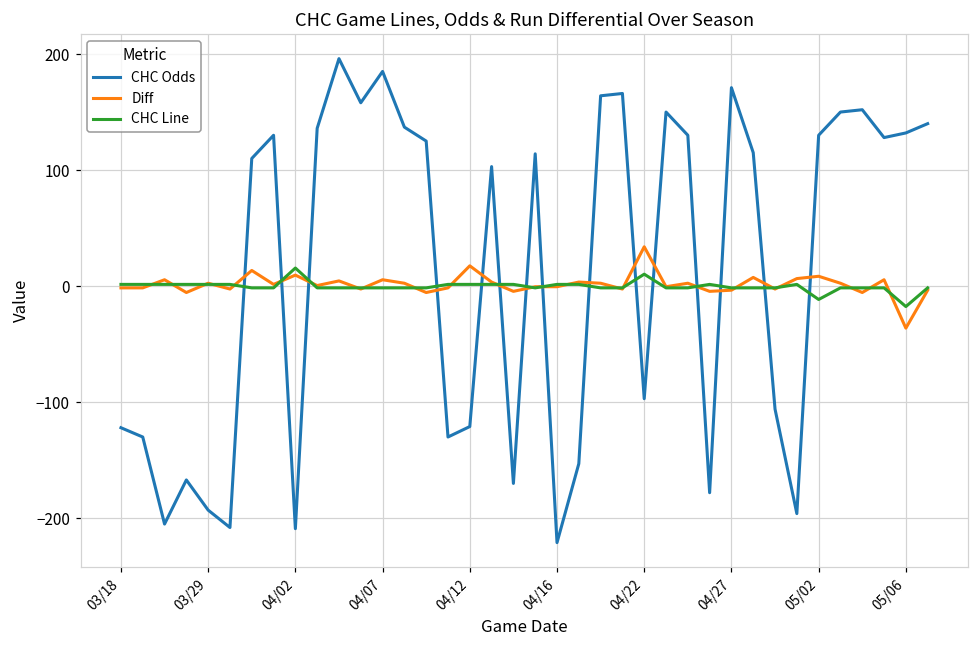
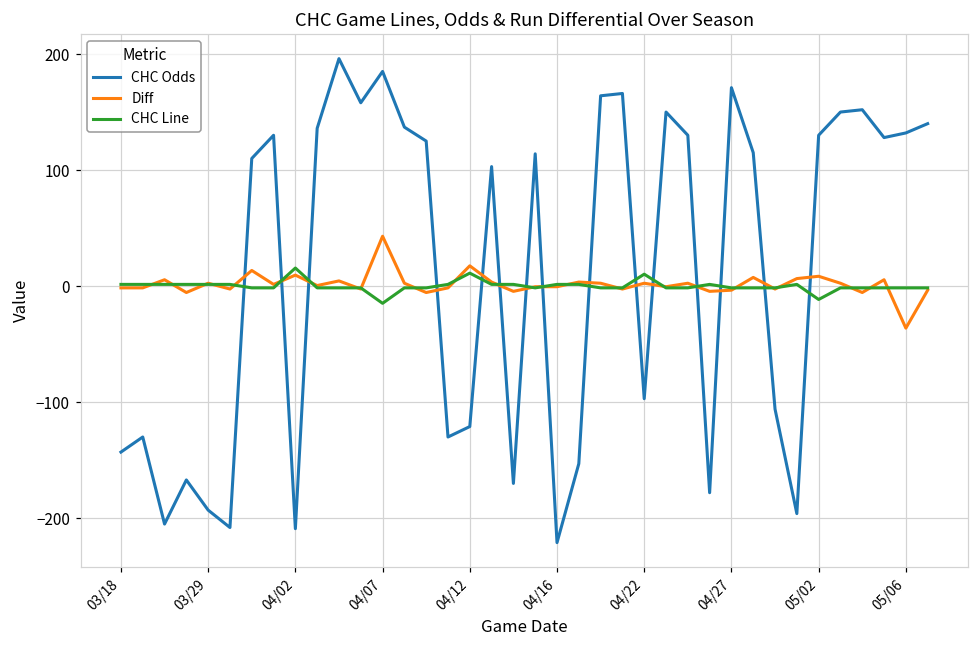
  {
    "CHC Odds": {
-     "03/18": -122,
+     "03/18": -143,
      "03/29": -193,
      "04/02": -209,
      "04/07": 185,
      "04/12": -121,
      "04/16": -221,
      "04/22": -97,
      "04/27": 171,
      "05/02": 130,
      "05/06": 132
    },
    "Diff": {
      "03/18": -2,
      "04/02": 10,
-     "04/07": 6,
+     "04/07": 43,
      "04/12": 18,
-     "04/22": 34,
+     "04/22": 3,
      "05/02": 9,
      "05/06": -36
    },
    "CHC Line": {
      "03/18": 2,
      "04/02": 16,
-     "04/07": -2,
-     "04/12": 2,
+     "04/07": -15,
+     "04/12": 11,
      "04/22": 10,
      "05/02": -12,
-     "05/06": -18
+     "05/06": -2
    }
  }
